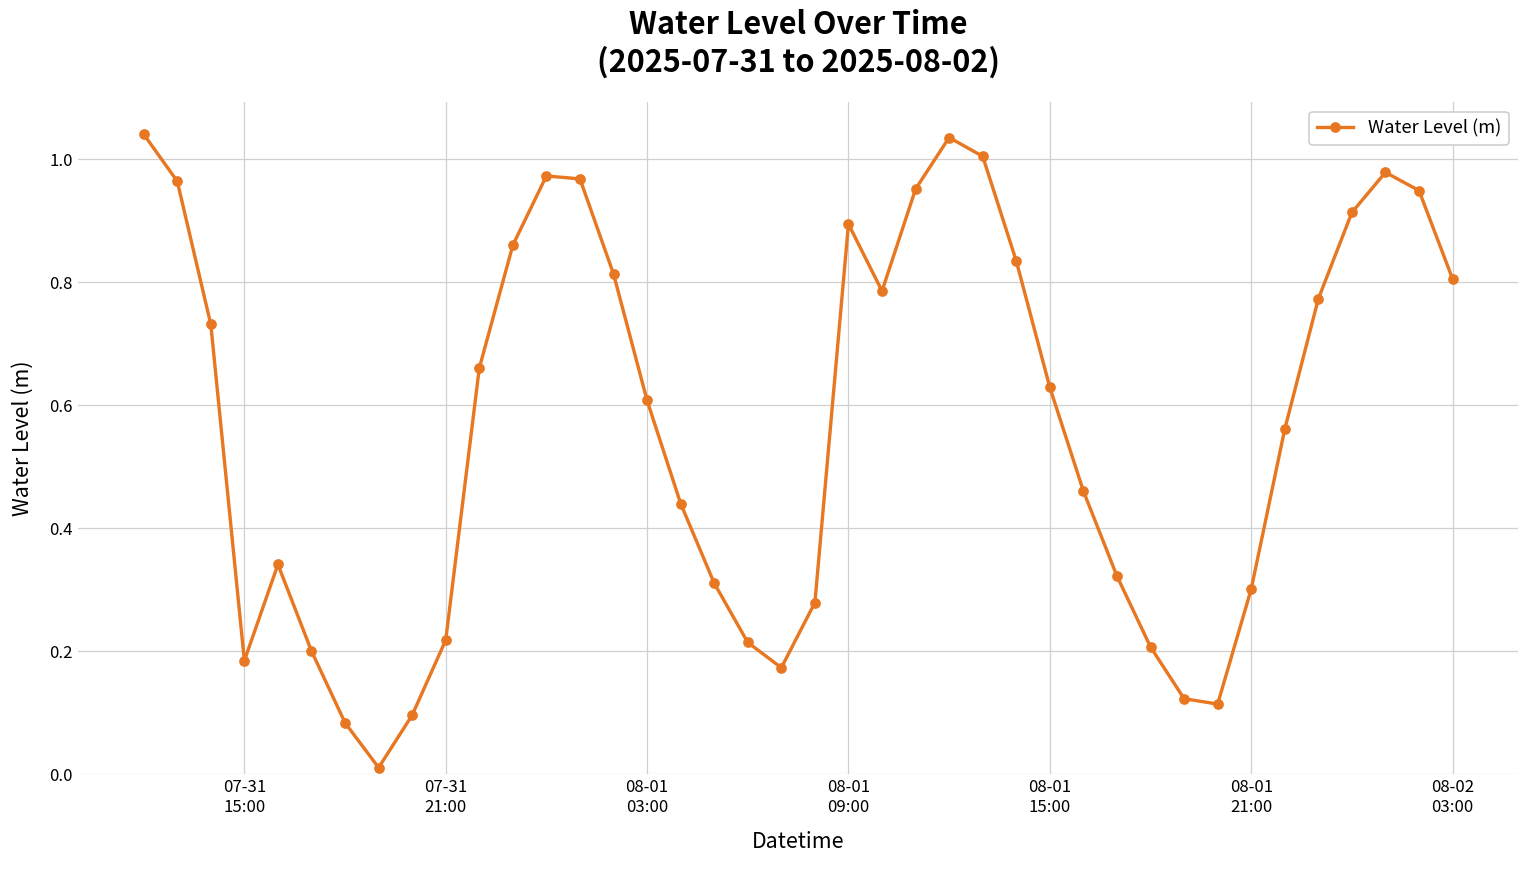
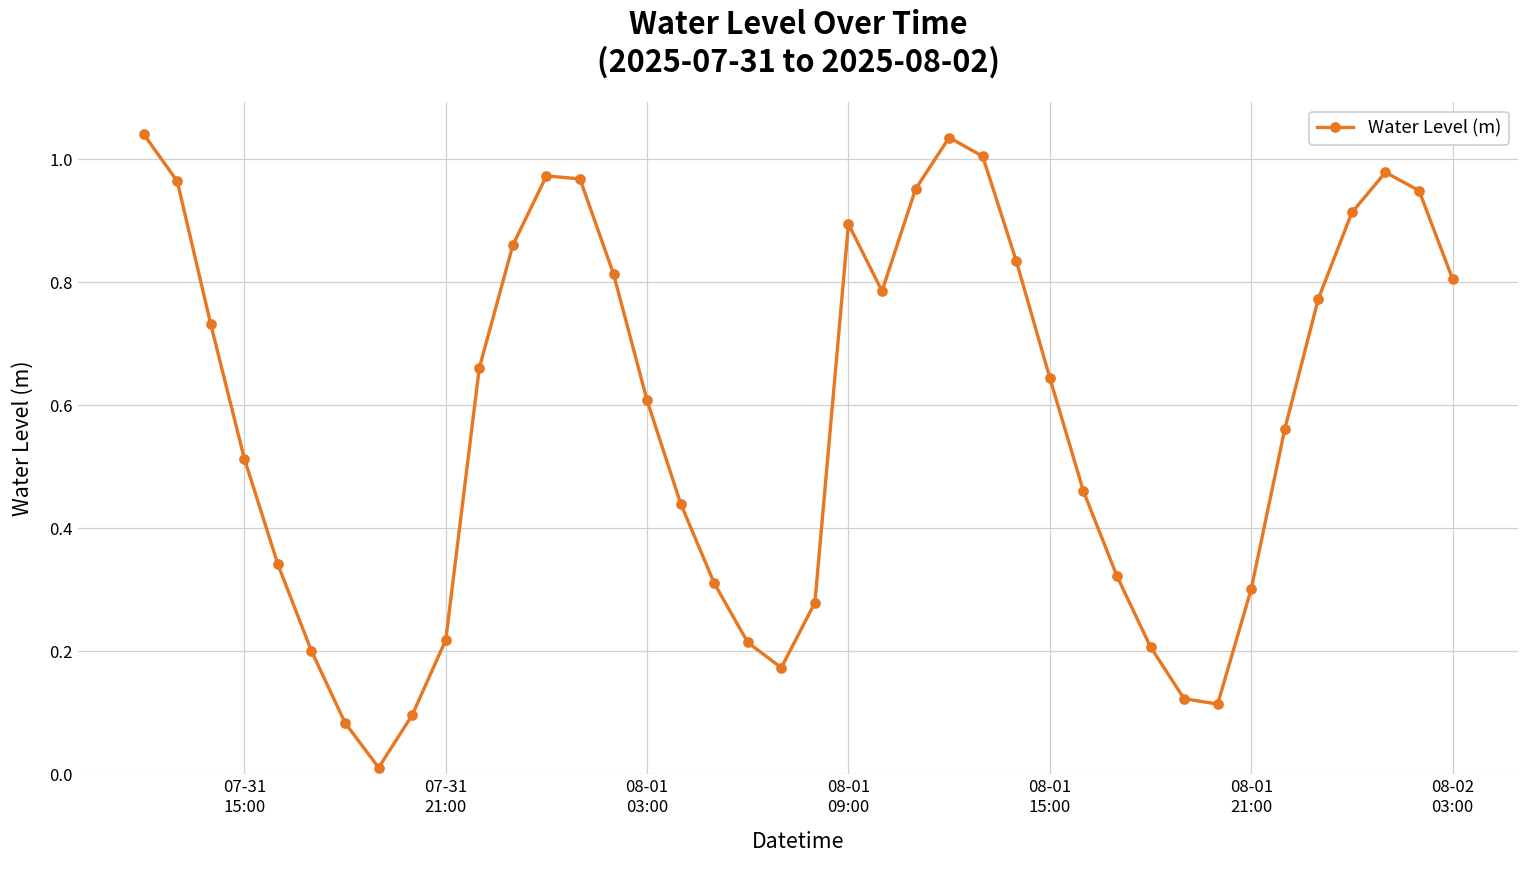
  {
-   "07-31 15:00": 0.18,
+   "07-31 15:00": 0.51,
    "07-31 21:00": 0.22,
    "08-01 03:00": 0.61,
    "08-01 09:00": 0.89,
-   "08-01 15:00": 0.63,
+   "08-01 15:00": 0.64,
    "08-01 21:00": 0.30,
    "08-02 03:00": 0.81
  }
